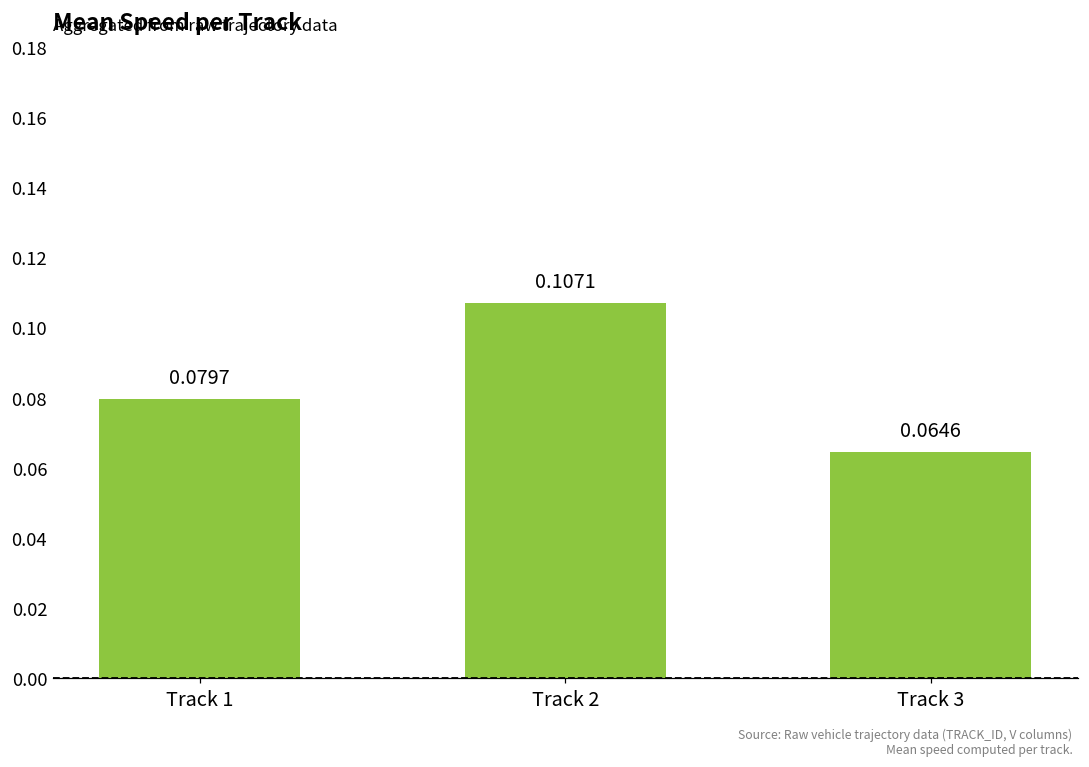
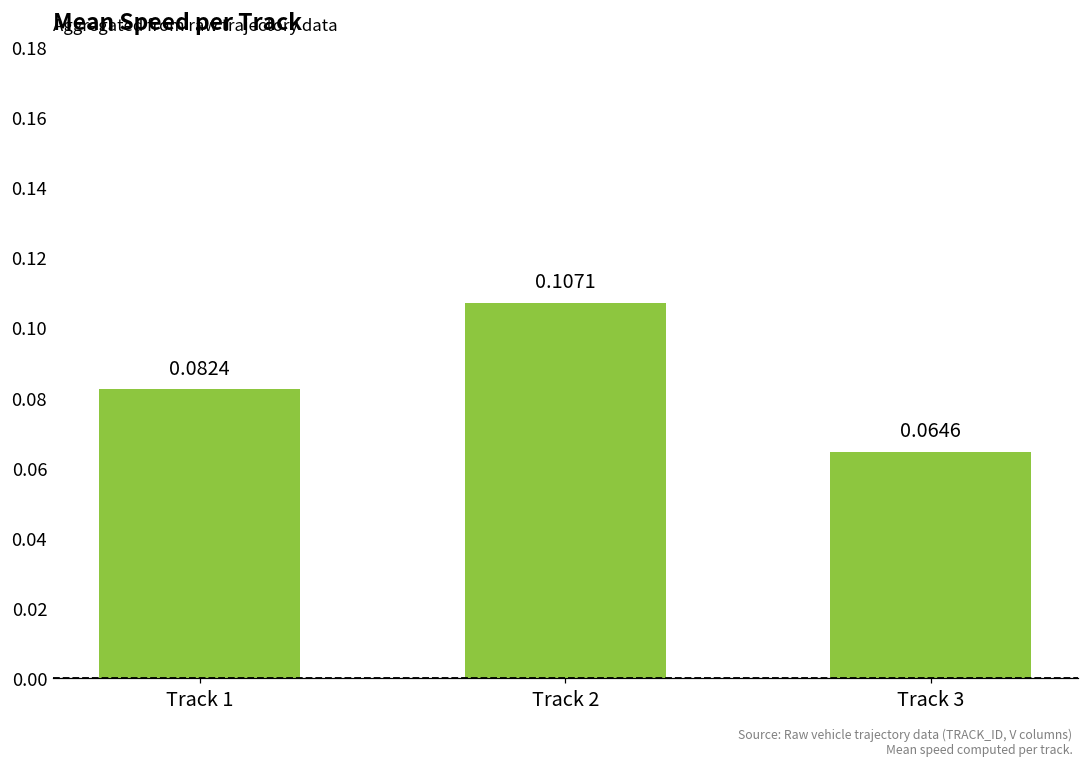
  {
-   "Track 1": 0.0797,
+   "Track 1": 0.0824,
    "Track 2": 0.1071,
    "Track 3": 0.0646
  }
